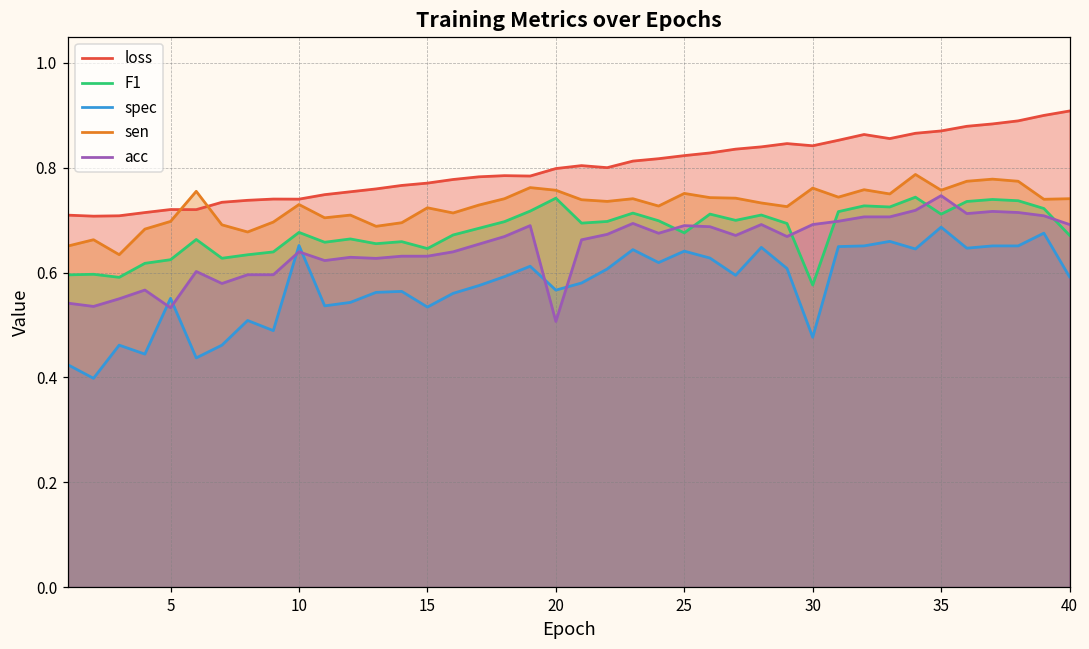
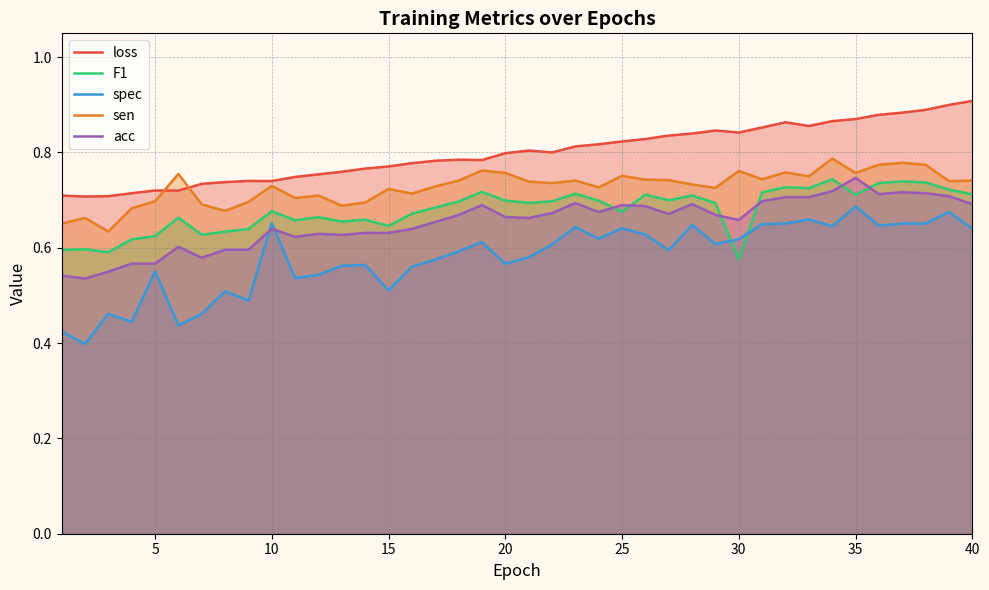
  {
    "F1": {
      "5": 0.62,
      "10": 0.68,
      "15": 0.65,
-     "20": 0.74,
+     "20": 0.70,
      "25": 0.68,
      "30": 0.58,
      "35": 0.71,
-     "40": 0.67
+     "40": 0.71
    },
    "spec": {
      "5": 0.55,
      "10": 0.65,
-     "15": 0.53,
+     "15": 0.51,
      "20": 0.57,
      "25": 0.64,
-     "30": 0.48,
+     "30": 0.62,
      "35": 0.69,
-     "40": 0.59
+     "40": 0.64
    },
    "acc": {
-     "5": 0.53,
+     "5": 0.57,
      "10": 0.64,
      "15": 0.63,
-     "20": 0.51,
+     "20": 0.66,
      "25": 0.69,
-     "30": 0.69,
+     "30": 0.66,
      "35": 0.75,
      "40": 0.69
    }
  }
